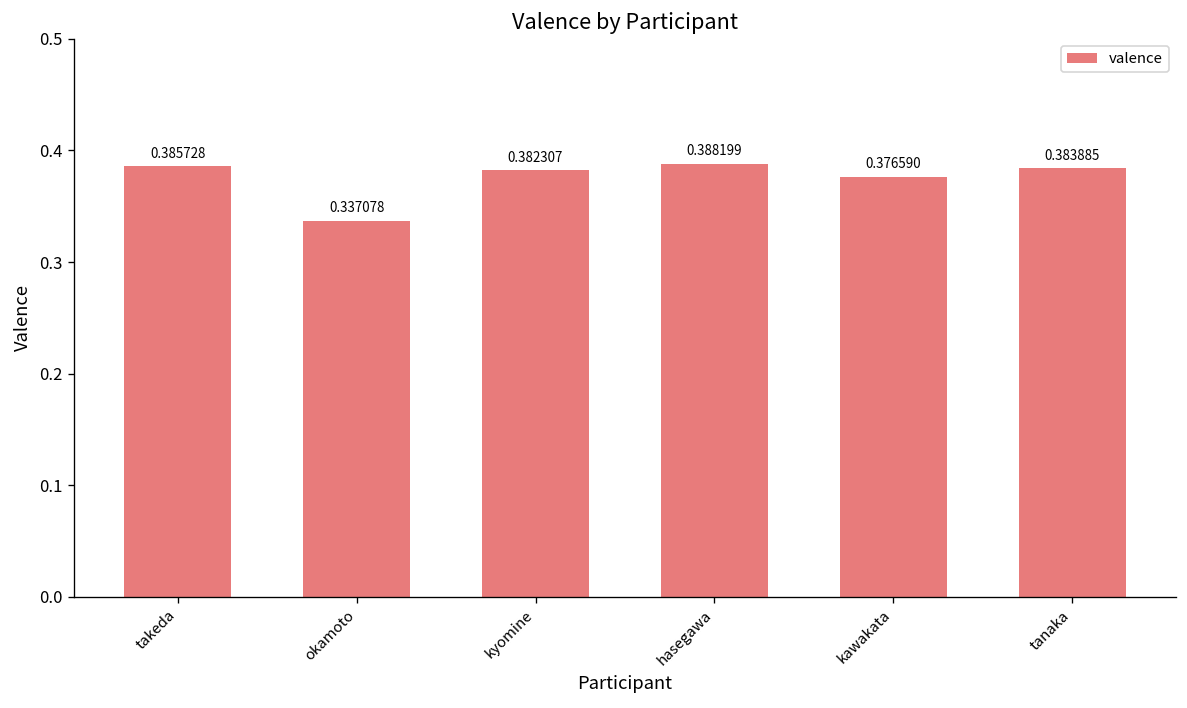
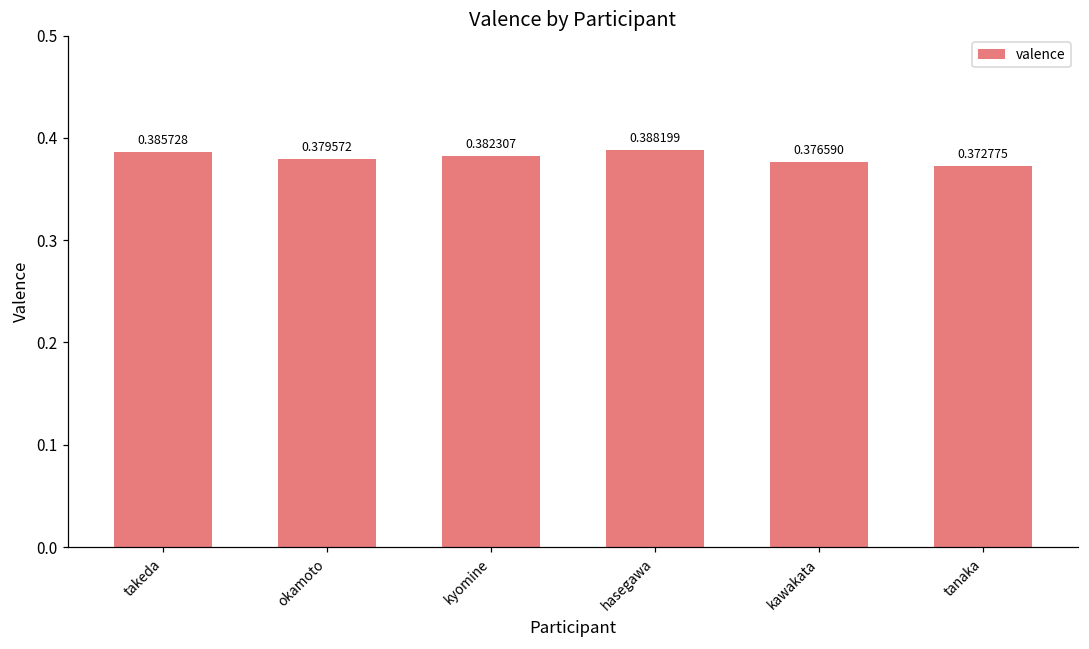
  {
    "takeda": 0.385728,
-   "okamoto": 0.337078,
+   "okamoto": 0.379572,
    "kyomine": 0.382307,
    "hasegawa": 0.388199,
    "kawakata": 0.376590,
-   "tanaka": 0.383885
+   "tanaka": 0.372775
  }
